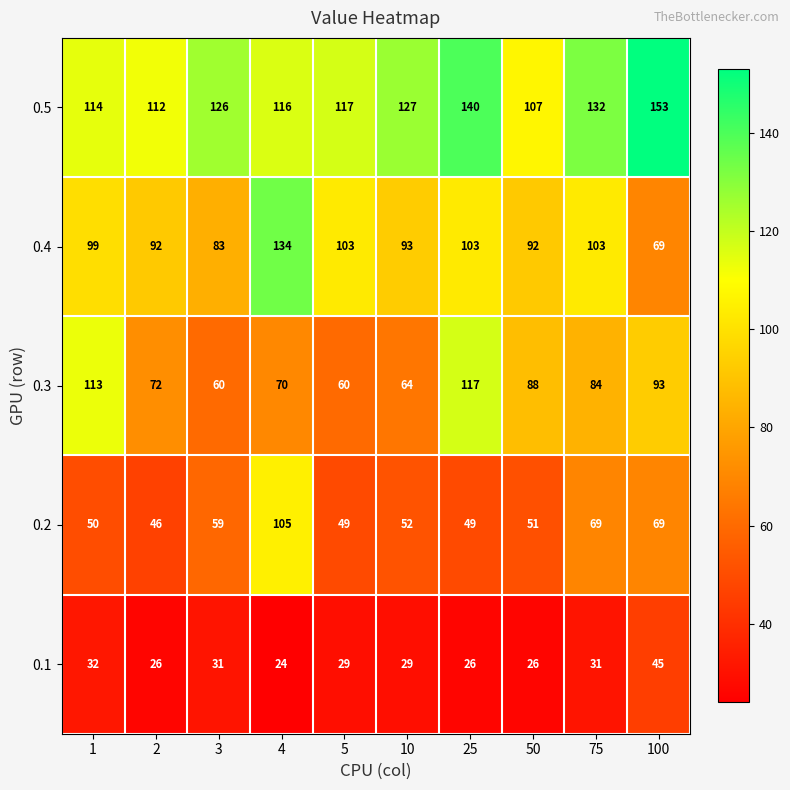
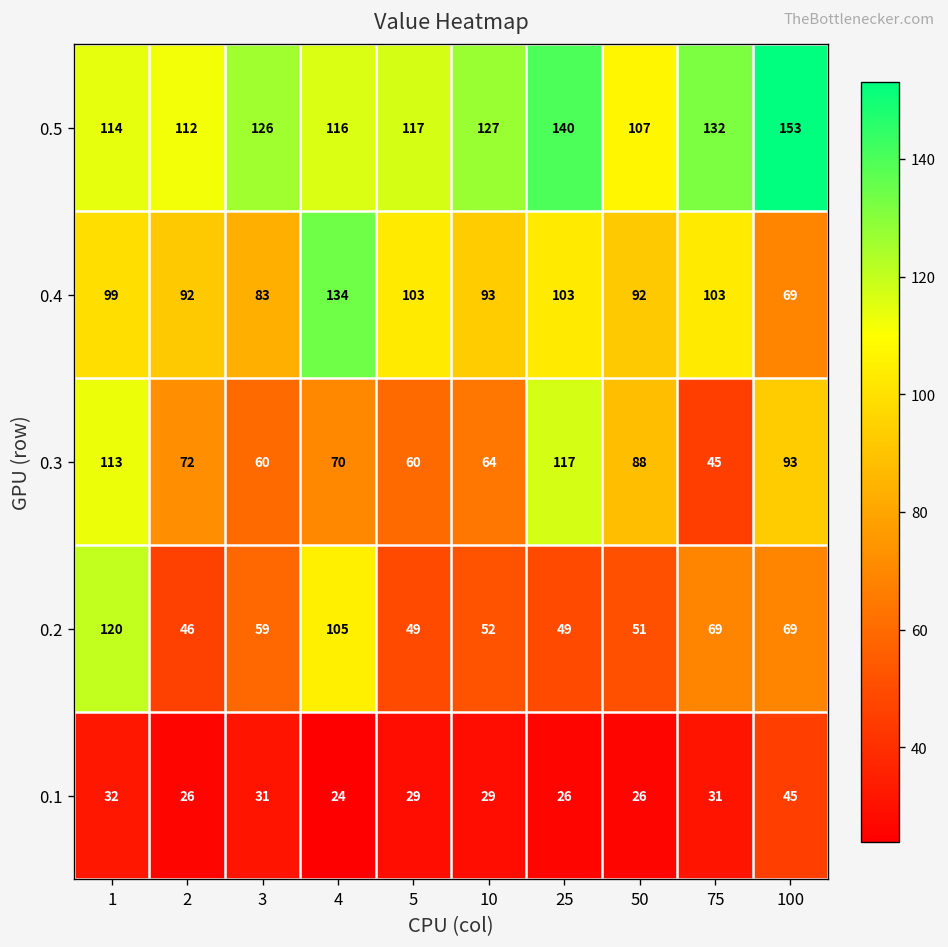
  {
    "0.5": {
      "1": 114,
      "2": 112,
      "3": 126,
      "4": 116,
      "5": 117,
      "10": 127,
      "25": 140,
      "50": 107,
      "75": 132,
      "100": 153
    },
    "0.4": {
      "1": 99,
      "2": 92,
      "3": 83,
      "4": 134,
      "5": 103,
      "10": 93,
      "25": 103,
      "50": 92,
      "75": 103,
      "100": 69
    },
    "0.3": {
      "1": 113,
      "2": 72,
      "3": 60,
      "4": 70,
      "5": 60,
      "10": 64,
      "25": 117,
      "50": 88,
-     "75": 84,
+     "75": 45,
      "100": 93
    },
    "0.2": {
-     "1": 50,
+     "1": 120,
      "2": 46,
      "3": 59,
      "4": 105,
      "5": 49,
      "10": 52,
      "25": 49,
      "50": 51,
      "75": 69,
      "100": 69
    },
    "0.1": {
      "1": 32,
      "2": 26,
      "3": 31,
      "4": 24,
      "5": 29,
      "10": 29,
      "25": 26,
      "50": 26,
      "75": 31,
      "100": 45
    }
  }
